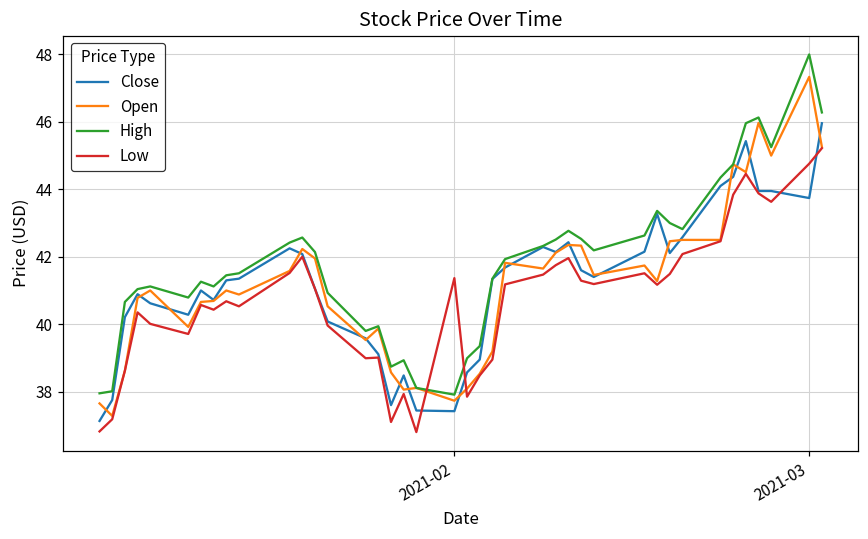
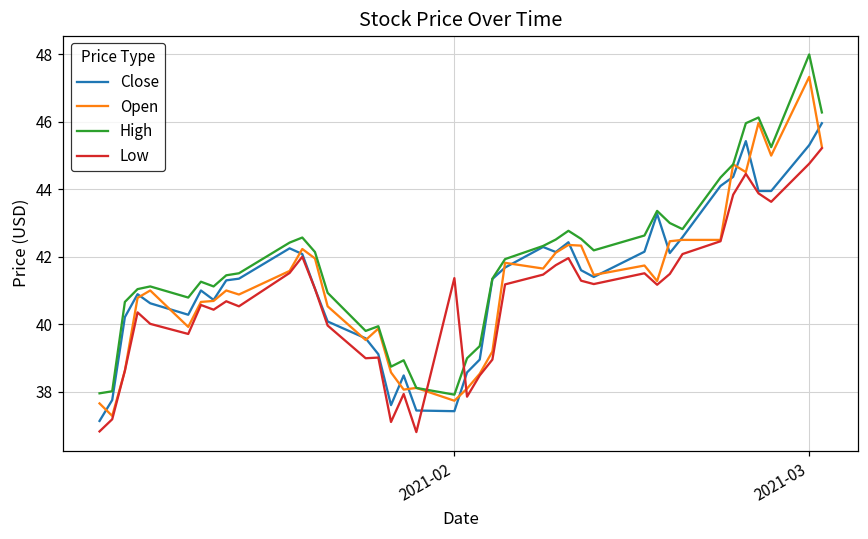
  {
    "Close": {
      "2021-02": 37.4,
-     "2021-03": 43.7
+     "2021-03": 45.3
    },
    "Open": {
      "2021-02": 37.7,
      "2021-03": 47.3
    },
    "High": {
      "2021-02": 37.9,
      "2021-03": 48.0
    },
    "Low": {
      "2021-02": 41.4,
      "2021-03": 44.8
    }
  }
